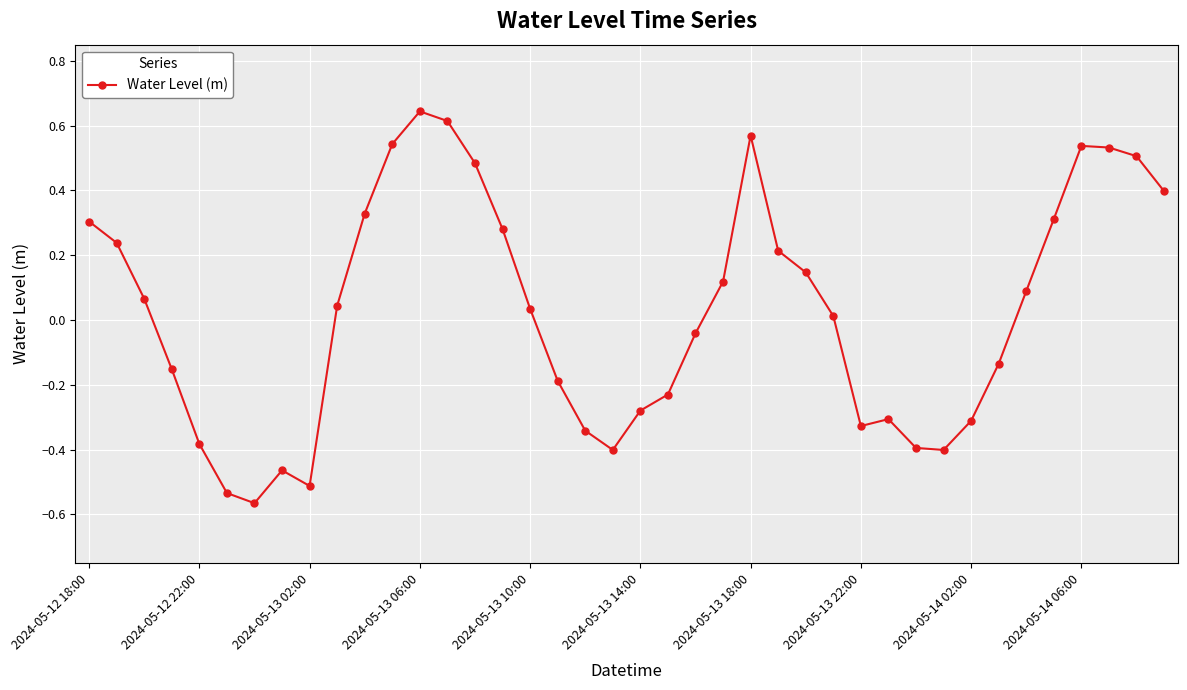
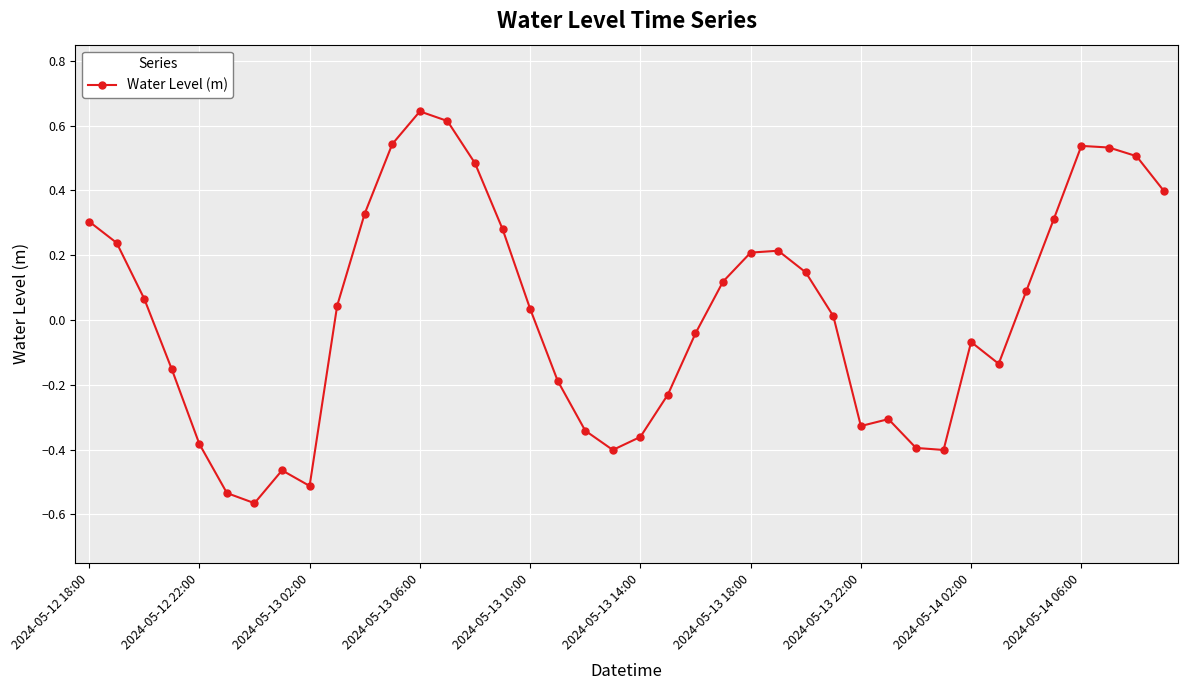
  {
    "2024-05-12 18:00": 0.30,
    "2024-05-12 22:00": -0.38,
    "2024-05-13 02:00": -0.51,
    "2024-05-13 06:00": 0.64,
    "2024-05-13 10:00": 0.03,
-   "2024-05-13 14:00": -0.28,
-   "2024-05-13 18:00": 0.57,
+   "2024-05-13 14:00": -0.36,
+   "2024-05-13 18:00": 0.21,
    "2024-05-13 22:00": -0.33,
-   "2024-05-14 02:00": -0.31,
+   "2024-05-14 02:00": -0.07,
    "2024-05-14 06:00": 0.54
  }
